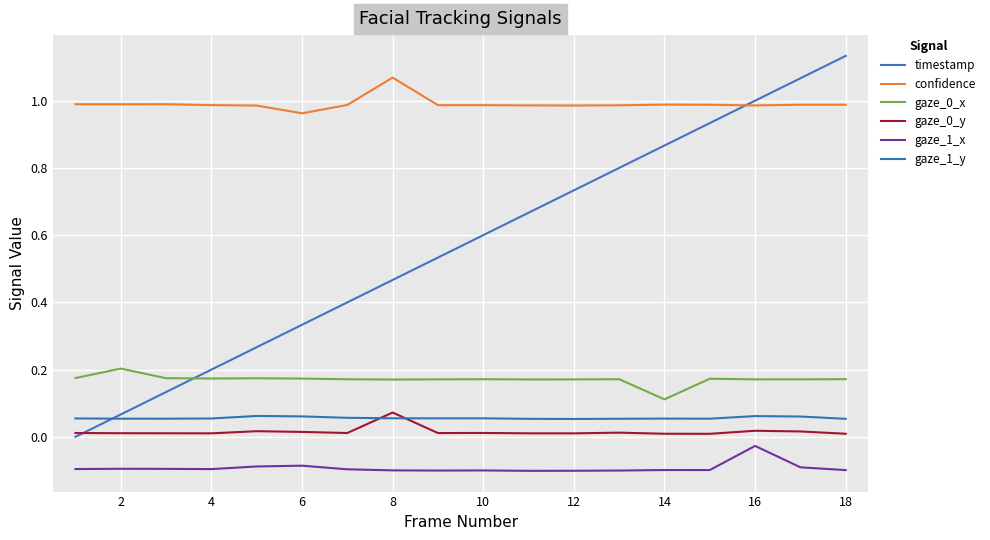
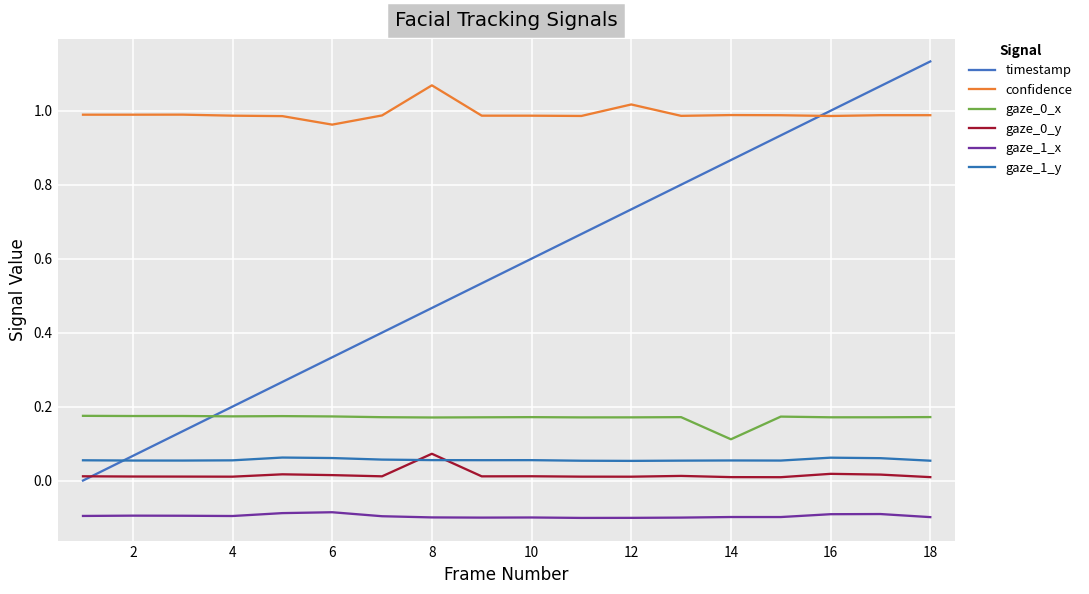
  {
    "confidence": {
      "2": 0.99,
      "4": 0.99,
      "6": 0.96,
      "8": 1.07,
      "10": 0.99,
-     "12": 0.99,
+     "12": 1.02,
      "14": 0.99,
      "16": 0.99,
      "18": 0.99
    },
    "gaze_0_x": {
-     "2": 0.20,
+     "2": 0.17,
      "4": 0.17,
      "6": 0.17,
      "8": 0.17,
      "10": 0.17,
      "12": 0.17,
      "14": 0.11,
      "16": 0.17,
      "18": 0.17
    },
    "gaze_0_y": {
      "2": 0.01,
      "4": 0.01,
      "6": 0.01,
      "8": 0.07,
      "10": 0.01,
      "12": 0.01,
      "14": 0.01,
      "16": 0.02,
      "18": 0.01
    },
    "gaze_1_x": {
      "2": -0.09,
      "4": -0.10,
      "6": -0.09,
      "8": -0.10,
      "10": -0.10,
      "12": -0.10,
      "14": -0.10,
-     "16": -0.03,
+     "16": -0.09,
      "18": -0.10
    }
  }
